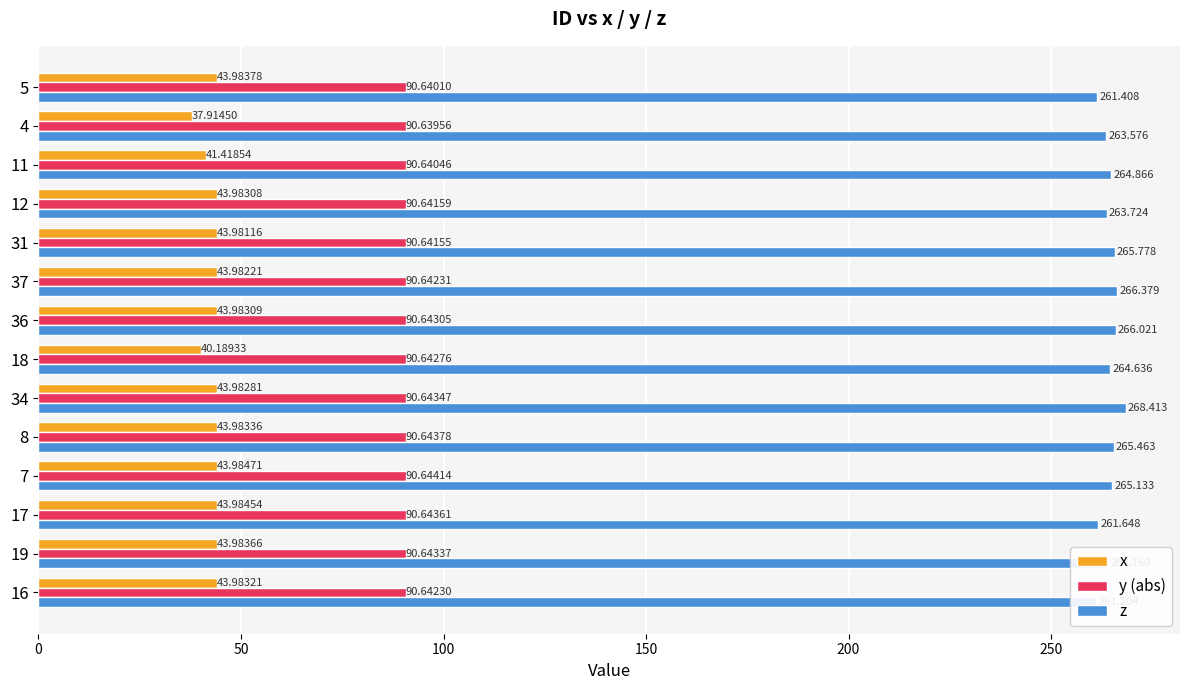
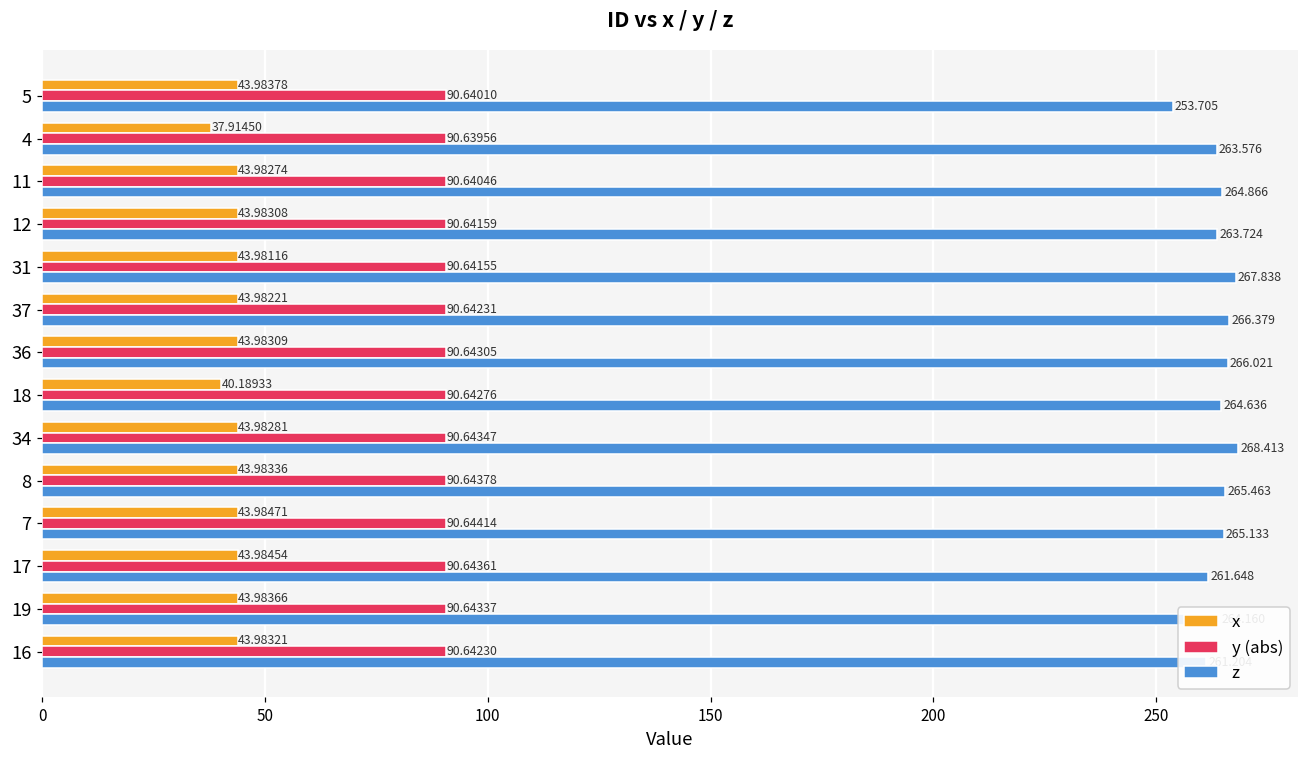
  {
    "x": {
      "5": 43.98378,
      "4": 37.91450,
-     "11": 41.41854,
+     "11": 43.98274,
      "12": 43.98308,
      "31": 43.98116,
      "37": 43.98221,
      "36": 43.98309,
      "18": 40.18933,
      "34": 43.98281,
      "8": 43.98336,
      "7": 43.98471,
      "17": 43.98454,
      "19": 43.98366,
      "16": 43.98321
    },
    "y (abs)": {
      "5": 90.64010,
      "4": 90.63956,
      "11": 90.64046,
      "12": 90.64159,
      "31": 90.64155,
      "37": 90.64231,
      "36": 90.64305,
      "18": 90.64276,
      "34": 90.64347,
      "8": 90.64378,
      "7": 90.64414,
      "17": 90.64361,
      "19": 90.64337,
      "16": 90.64230
    },
    "z": {
-     "5": 261.408,
+     "5": 253.705,
      "4": 263.576,
      "11": 264.866,
      "12": 263.724,
-     "31": 265.778,
+     "31": 267.838,
      "37": 266.379,
      "36": 266.021,
      "18": 264.636,
      "34": 268.413,
      "8": 265.463,
      "7": 265.133,
      "17": 261.648
    }
  }
